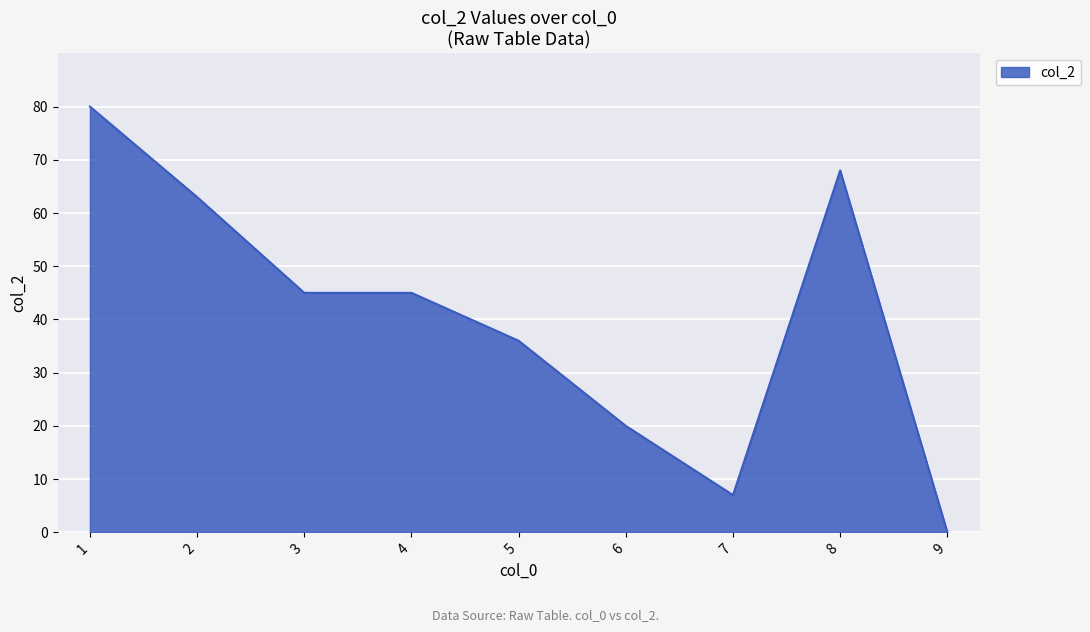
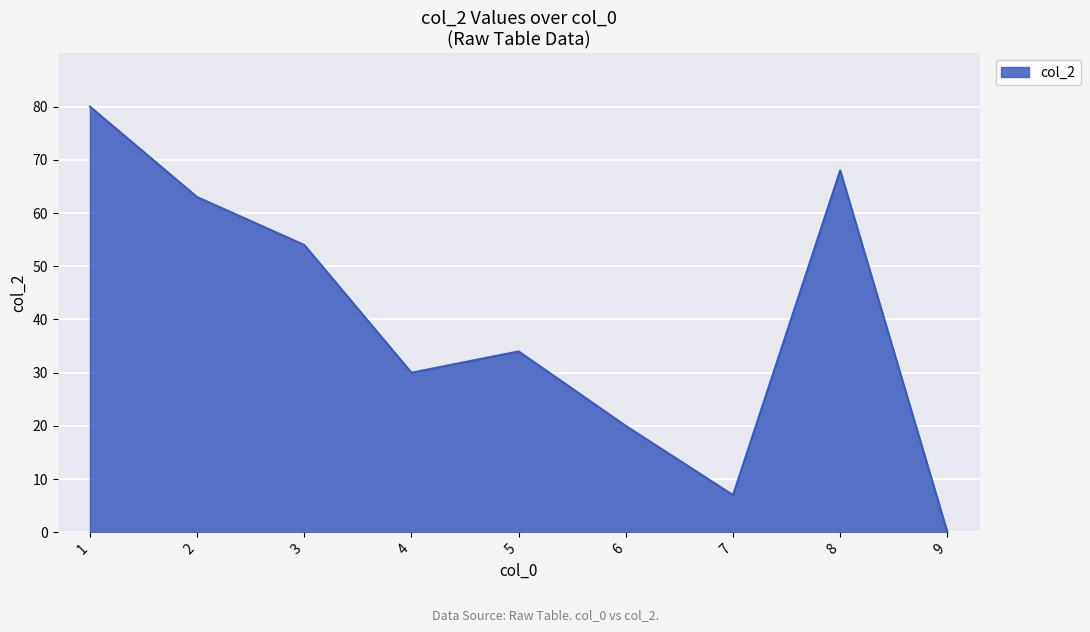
  {
    "1": 80,
    "2": 63,
-   "3": 45,
-   "4": 45,
-   "5": 36,
+   "3": 54,
+   "4": 30,
+   "5": 34,
    "6": 20,
    "7": 7,
    "8": 68,
    "9": 0
  }
